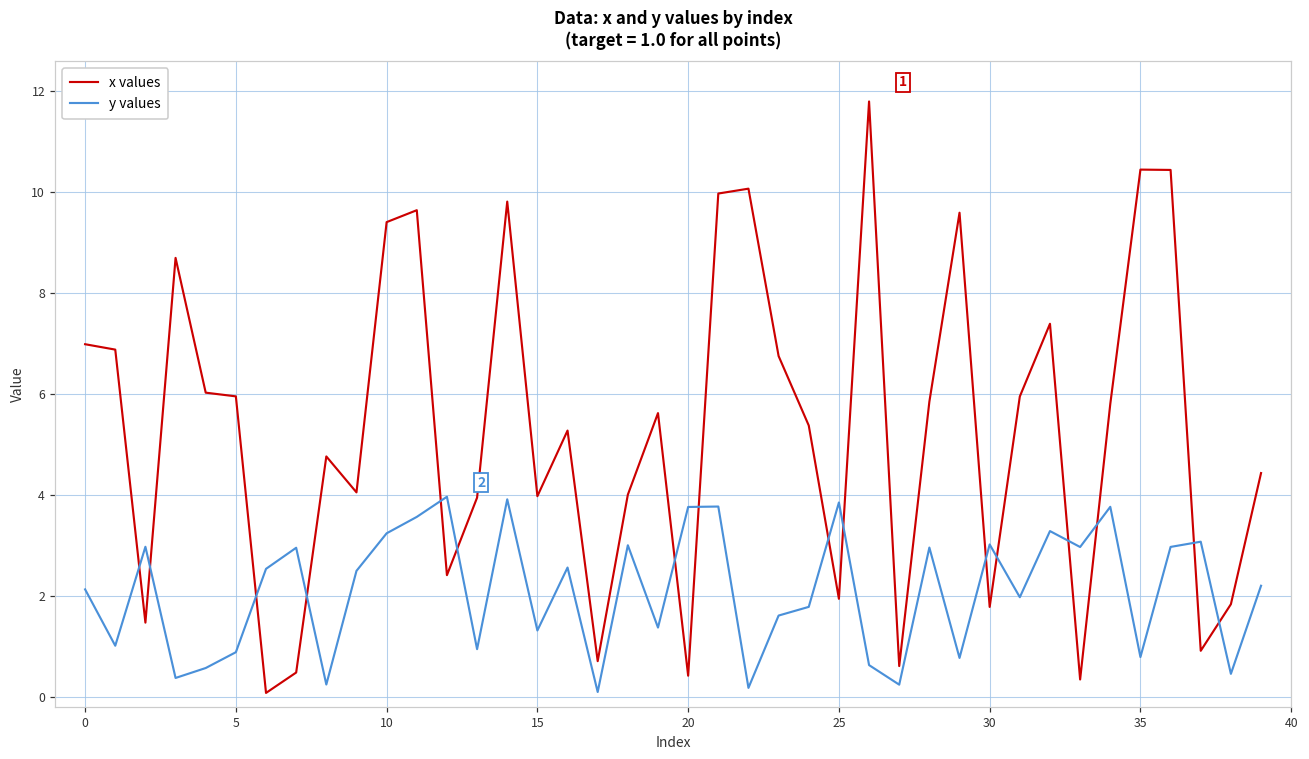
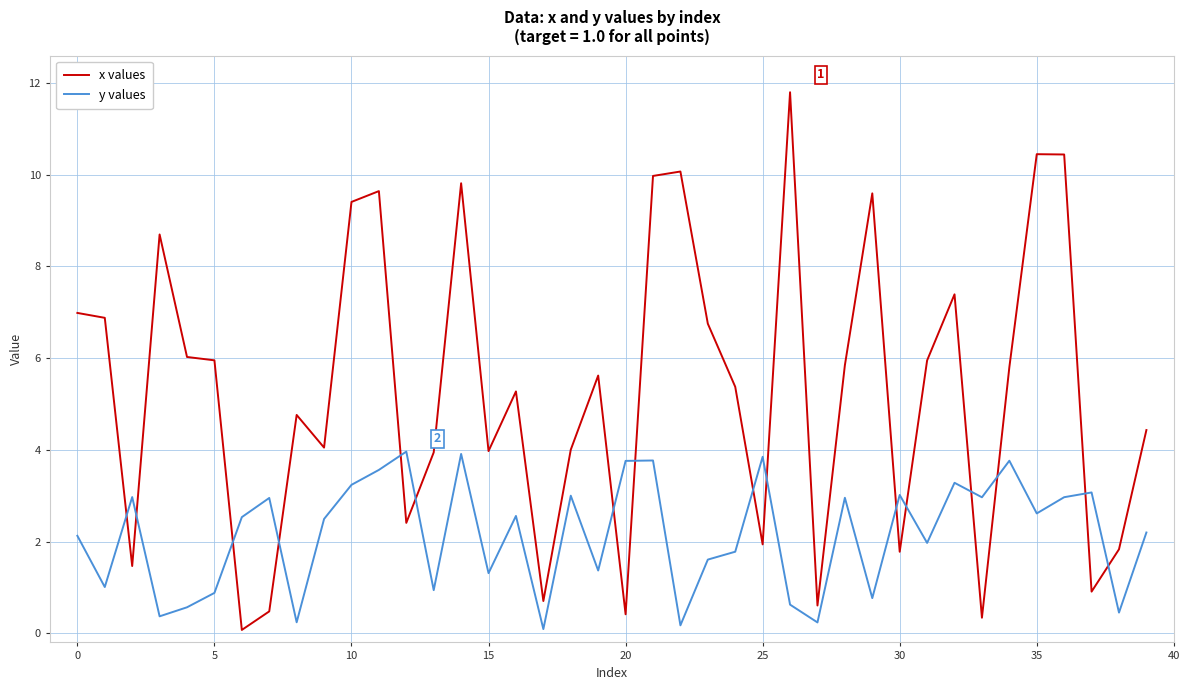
  {
    "x values": {
      "0": 7.0,
      "5": 6.0,
      "10": 9.4,
      "15": 4.0,
      "20": 0.4,
      "25": 1.9,
      "30": 1.8,
      "35": 10.4
    },
    "y values": {
      "0": 2.1,
      "5": 0.9,
      "10": 3.2,
      "15": 1.3,
      "20": 3.8,
      "25": 3.8,
      "30": 3.0,
-     "35": 0.8
+     "35": 2.6
    }
  }
